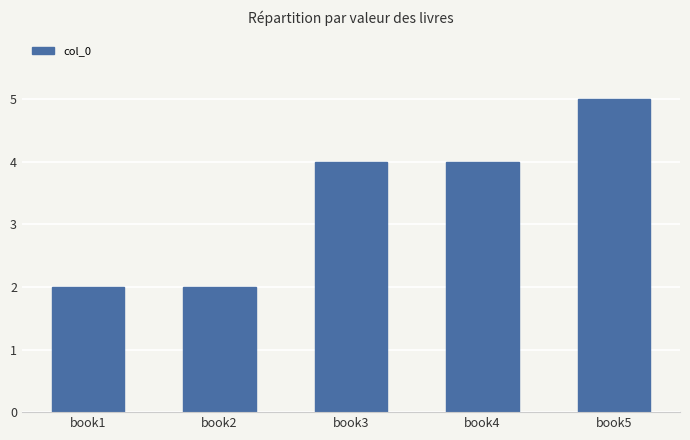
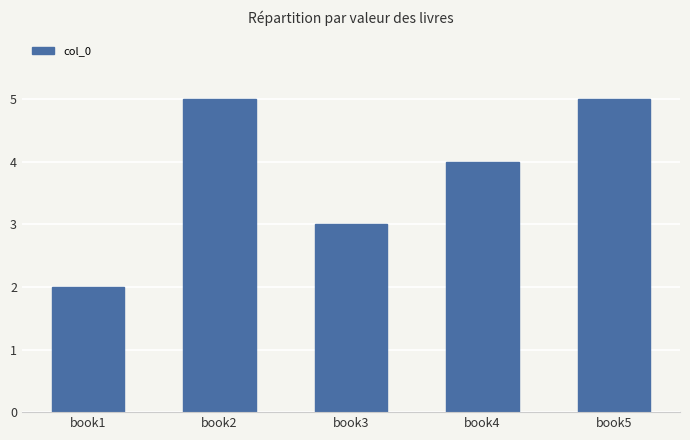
  {
    "book1": 2,
-   "book2": 2,
-   "book3": 4,
+   "book2": 5,
+   "book3": 3,
    "book4": 4,
    "book5": 5
  }
